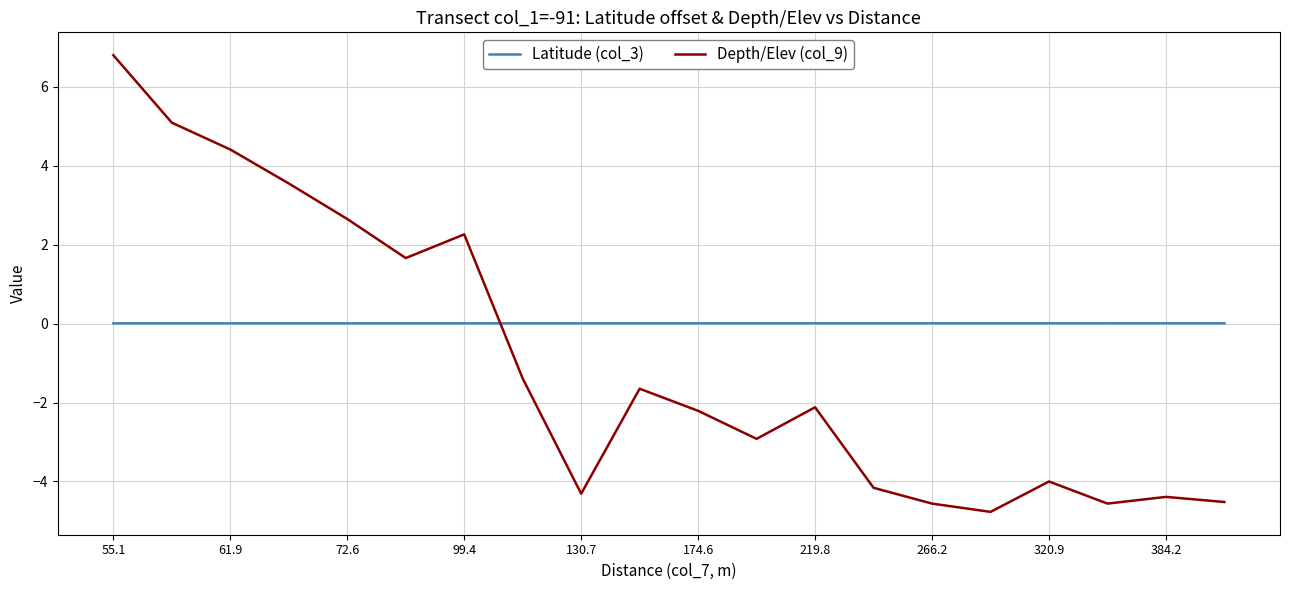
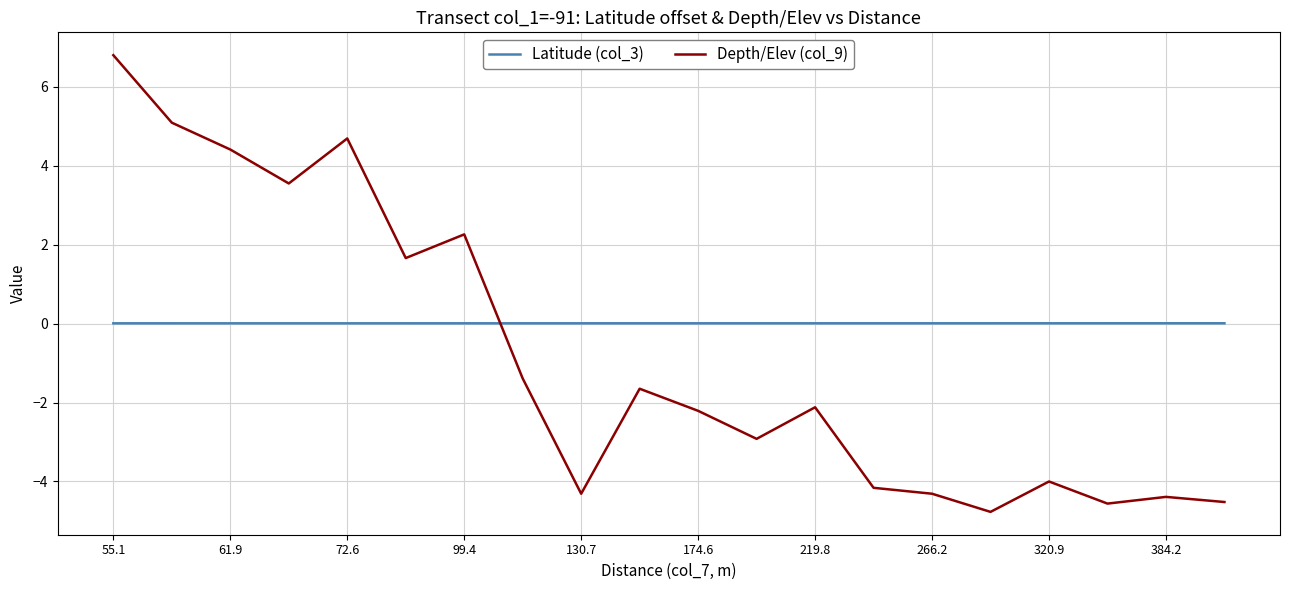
  {
    "Latitude (col_3)": {
      "55.1": 0.0,
      "61.9": 0.0,
      "72.6": 0.0,
      "99.4": 0.0,
      "130.7": 0.0,
      "174.6": 0.0,
      "219.8": 0.0,
      "266.2": 0.0,
      "320.9": 0.0,
      "384.2": 0.0
    },
    "Depth/Elev (col_9)": {
      "55.1": 6.8,
      "61.9": 4.4,
-     "72.6": 2.7,
+     "72.6": 4.7,
      "99.4": 2.3,
      "130.7": -4.3,
      "174.6": -2.2,
      "219.8": -2.1,
-     "266.2": -4.6,
+     "266.2": -4.3,
      "320.9": -4.0,
      "384.2": -4.4
    }
  }
